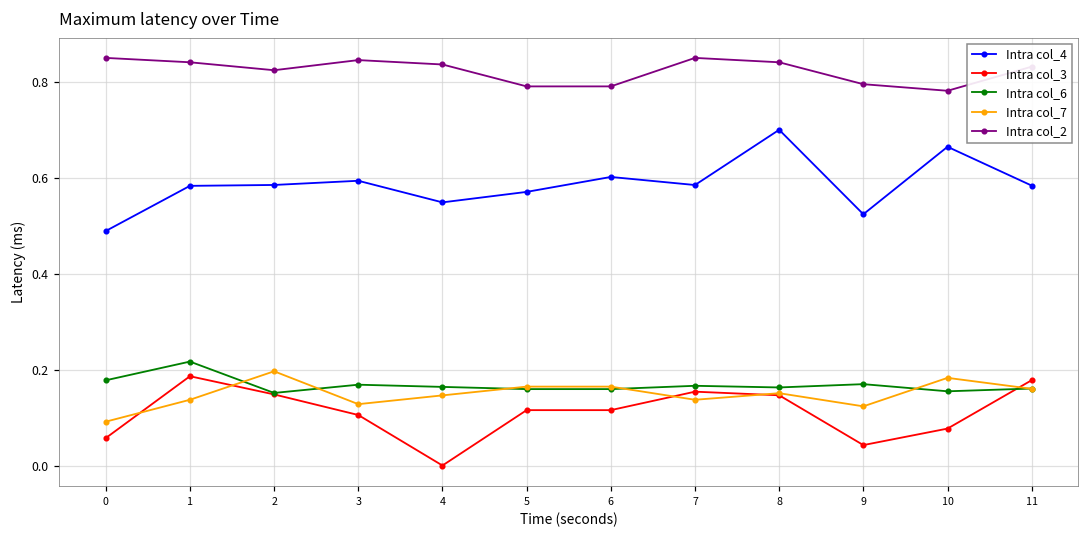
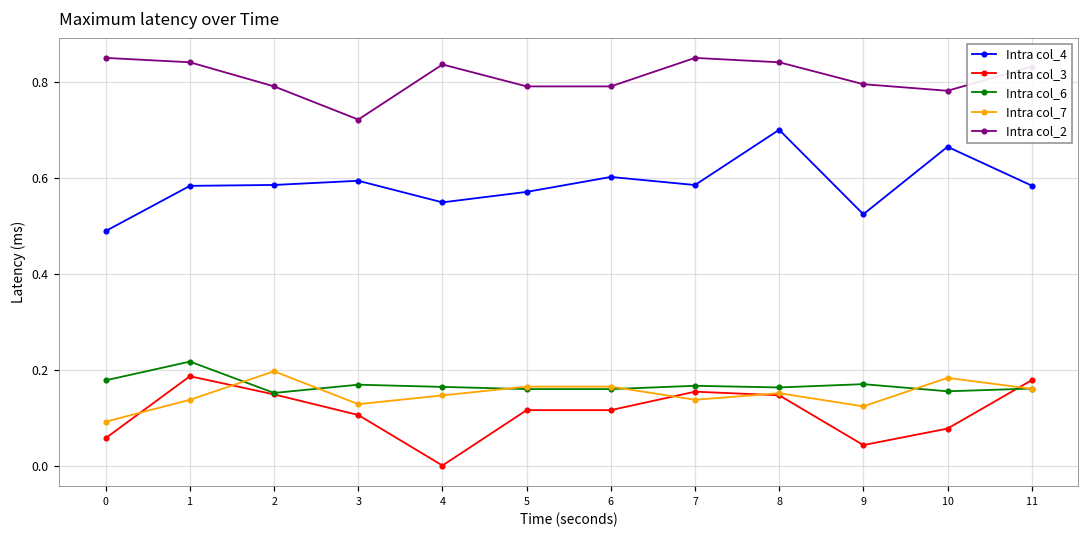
  {
    "Intra col_4": {
      "0": 0.49,
      "1": 0.58,
      "2": 0.58,
      "3": 0.59,
      "4": 0.55,
      "5": 0.57,
      "6": 0.60,
      "7": 0.58,
      "8": 0.70,
      "9": 0.52,
      "10": 0.66,
      "11": 0.58
    },
    "Intra col_3": {
      "0": 0.06,
      "1": 0.19,
      "3": 0.11,
      "4": 0.00,
      "5": 0.12,
      "6": 0.12,
      "7": 0.15,
      "9": 0.04,
      "10": 0.08,
      "11": 0.18
    },
    "Intra col_6": {
      "0": 0.18,
      "1": 0.22,
      "3": 0.17,
      "4": 0.16,
      "7": 0.17,
      "8": 0.16,
      "9": 0.17,
      "10": 0.15
    },
    "Intra col_7": {
      "0": 0.09,
      "1": 0.14,
      "2": 0.20,
      "3": 0.13,
      "4": 0.15,
      "7": 0.14,
      "9": 0.12,
      "10": 0.18
    },
    "Intra col_2": {
      "0": 0.85,
      "1": 0.84,
-     "2": 0.82,
-     "3": 0.84,
+     "2": 0.79,
+     "3": 0.72,
      "4": 0.84,
      "5": 0.79,
      "6": 0.79,
      "7": 0.85,
      "8": 0.84,
      "9": 0.79,
      "10": 0.78
    }
  }
